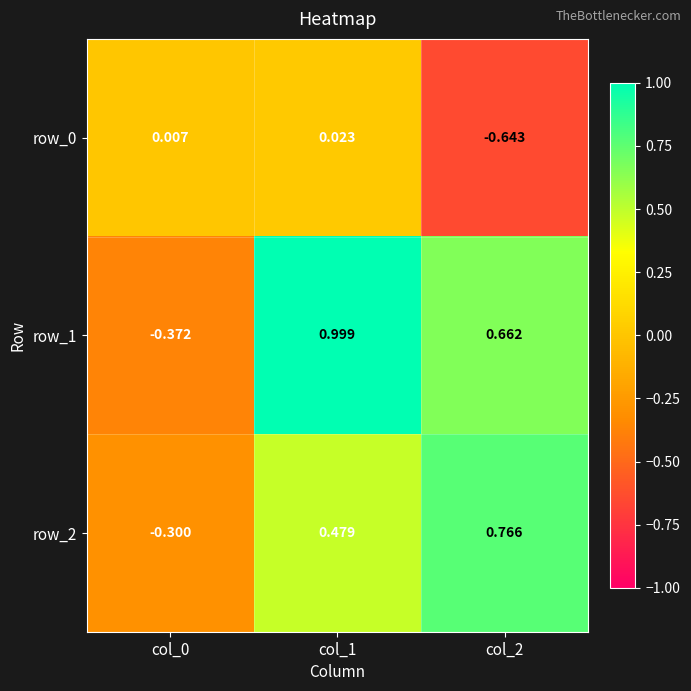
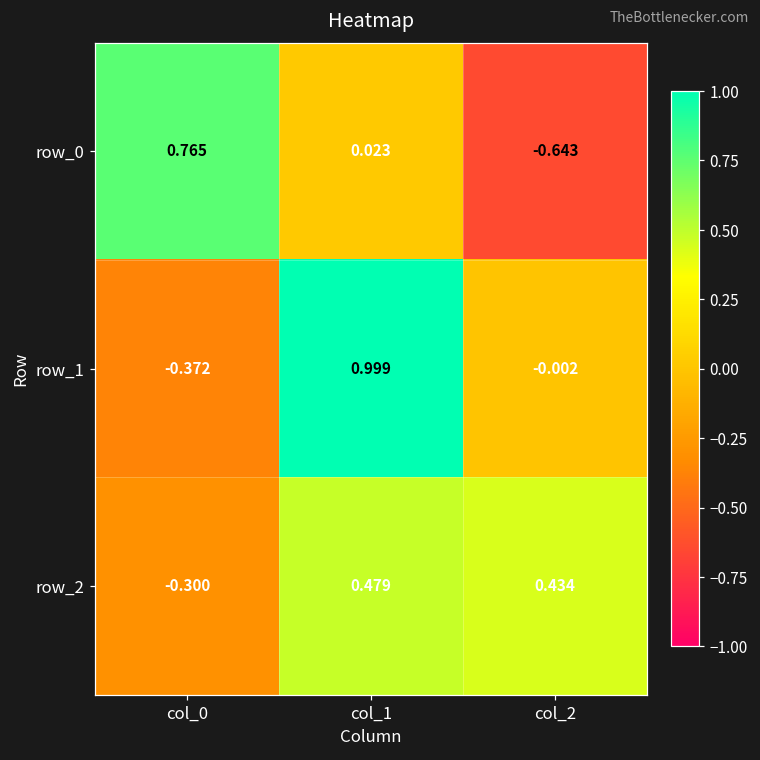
  {
    "row_0": {
-     "col_0": 0.007,
+     "col_0": 0.765,
      "col_1": 0.023,
      "col_2": -0.643
    },
    "row_1": {
      "col_0": -0.372,
      "col_1": 0.999,
-     "col_2": 0.662
+     "col_2": -0.002
    },
    "row_2": {
      "col_0": -0.300,
      "col_1": 0.479,
-     "col_2": 0.766
+     "col_2": 0.434
    }
  }
